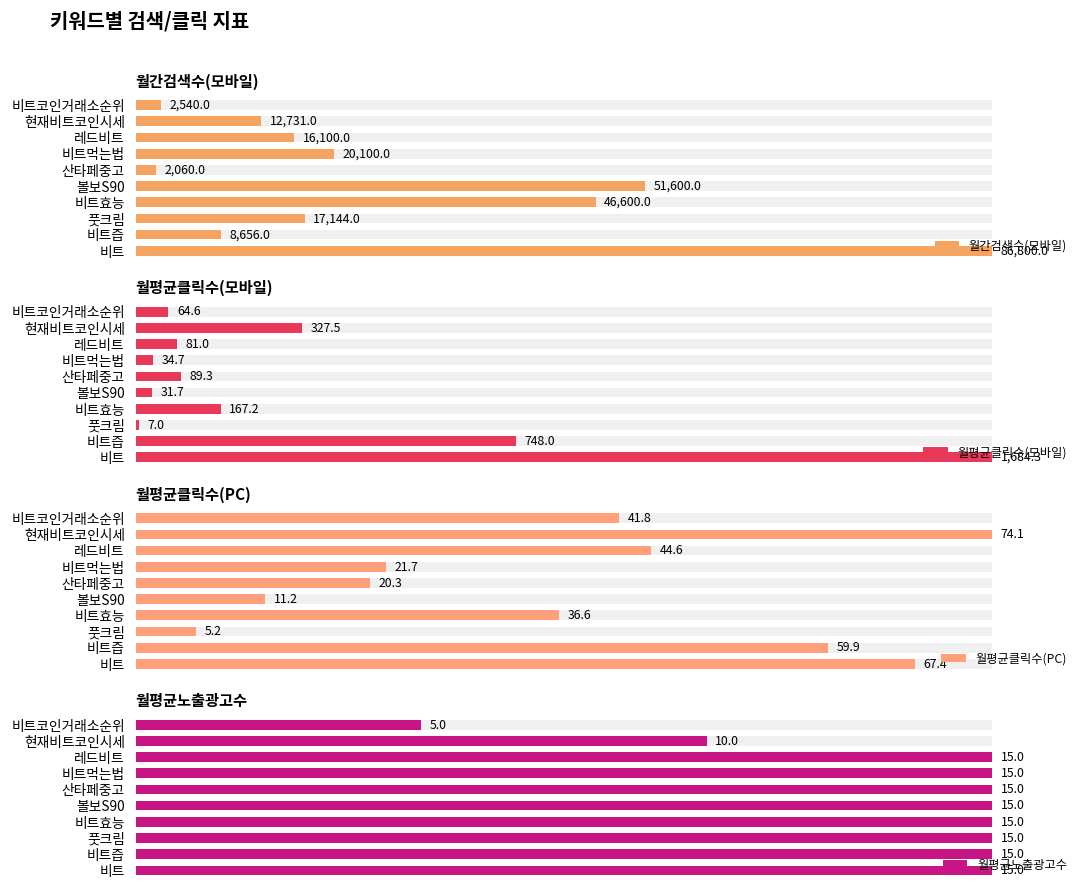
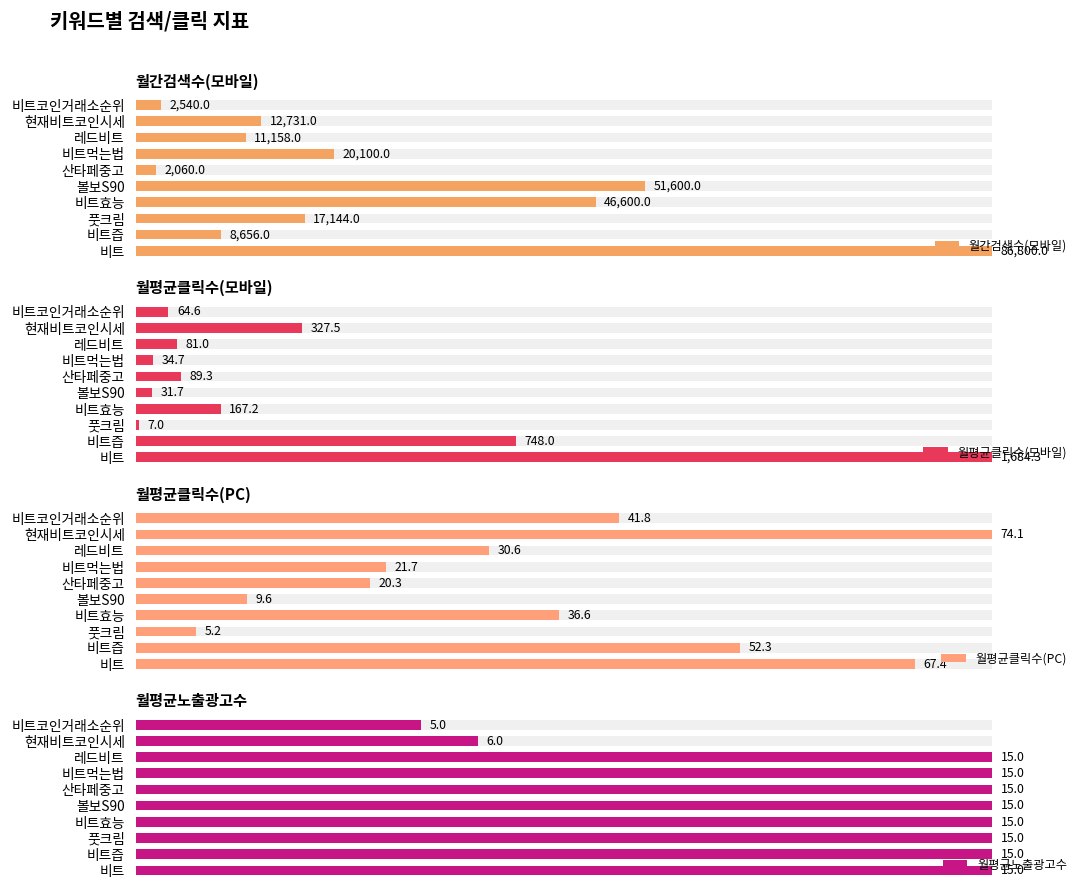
  {
    "월간검색수(모바일)": {
      "월간검색수(모바일)": {
-       "레드비트": "16,100.0"
+       "레드비트": "11,158.0"
      }
    },
    "월평균클릭수(PC)": {
      "월평균클릭수(PC)": {
-       "레드비트": "44.6",
-       "볼보S90": "11.2",
-       "비트즙": "59.9"
+       "레드비트": "30.6",
+       "볼보S90": "9.6",
+       "비트즙": "52.3"
      }
    },
    "월평균노출광고수": {
      "월평균노출광고수": {
-       "현재비트코인시세": "10.0"
+       "현재비트코인시세": "6.0"
      }
    }
  }
